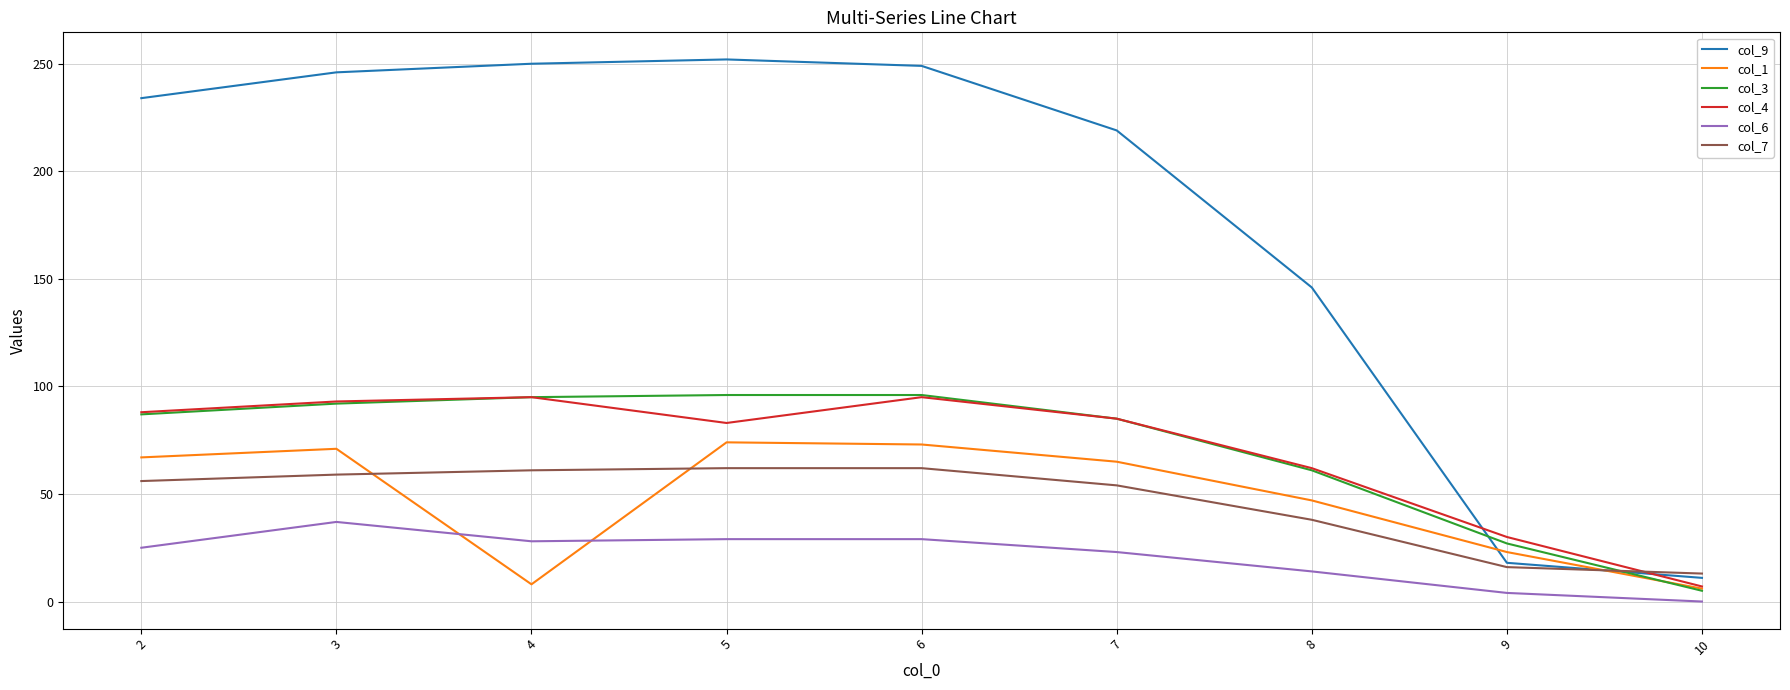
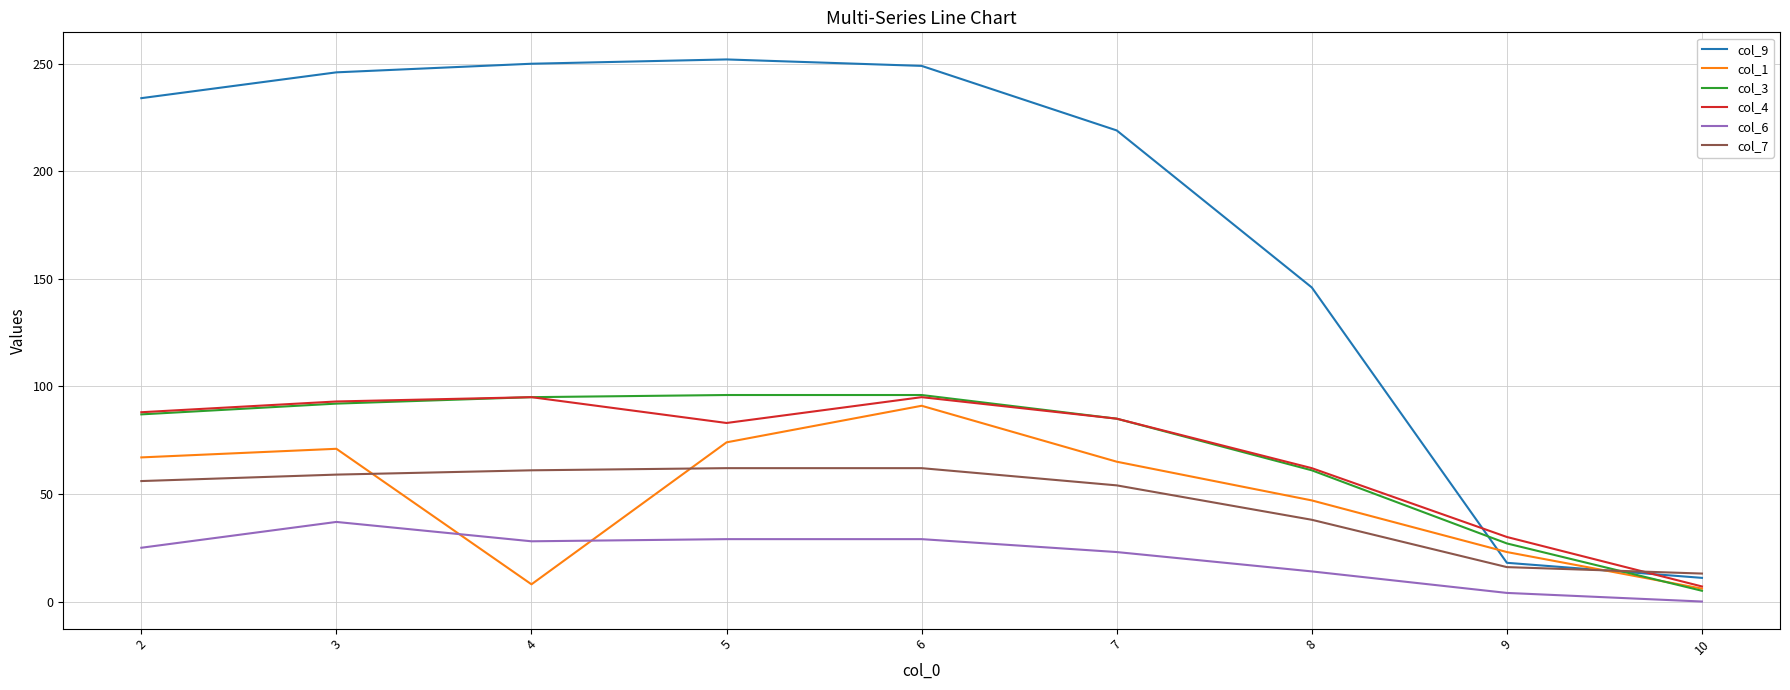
  {
    "col_9": {
      "2": 234,
      "3": 246,
      "4": 250,
      "5": 252,
      "6": 249,
      "7": 219,
      "8": 146,
      "9": 18,
      "10": 11
    },
    "col_1": {
      "2": 67,
      "3": 71,
      "4": 8,
      "5": 74,
-     "6": 73,
+     "6": 91,
      "7": 65,
      "8": 47,
      "9": 23
    },
    "col_3": {
      "5": 96,
      "9": 27
    },
    "col_4": {
      "5": 83,
      "9": 30
    },
    "col_6": {
      "2": 25,
      "3": 37,
      "4": 28,
      "5": 29,
      "6": 29,
      "7": 23,
      "8": 14,
      "9": 4,
      "10": 0
    },
    "col_7": {
      "2": 56,
      "3": 59,
      "4": 61,
      "5": 62,
      "6": 62,
      "7": 54,
      "8": 38,
      "9": 16,
      "10": 13
    }
  }
